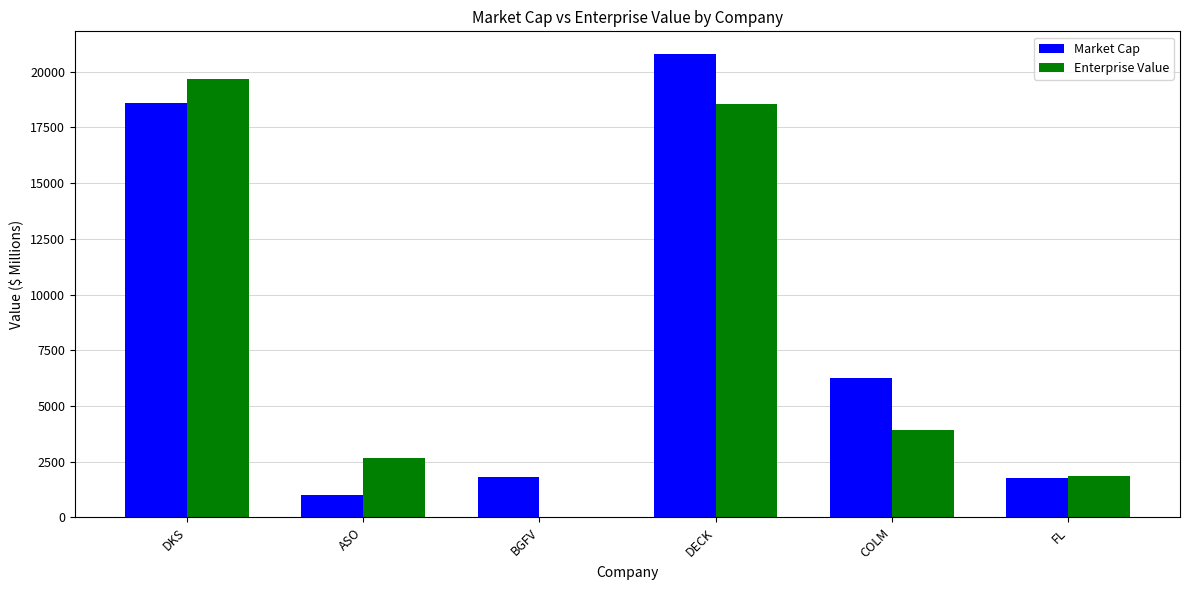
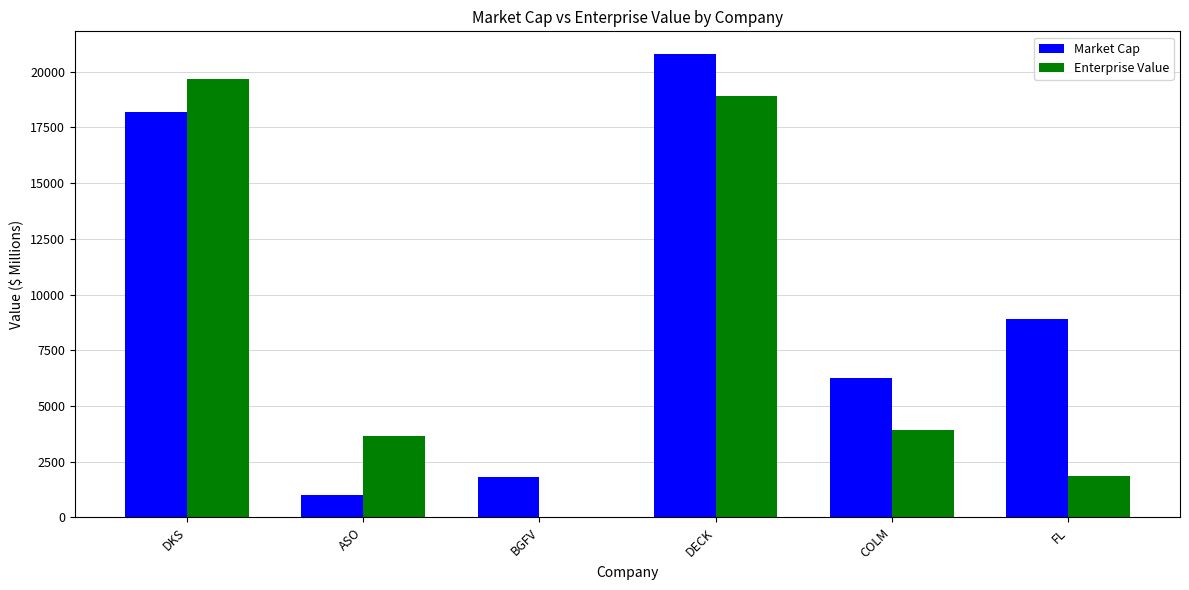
  {
    "Market Cap": {
-     "DKS": 18600,
+     "DKS": 18200,
      "ASO": 1000,
      "BGFV": 1800,
      "DECK": 20800,
      "COLM": 6300,
-     "FL": 1800
+     "FL": 8900
    },
    "Enterprise Value": {
      "DKS": 19700,
-     "ASO": 2600,
-     "DECK": 18500,
+     "ASO": 3600,
+     "DECK": 18900,
      "COLM": 3900,
      "FL": 1900
    }
  }
